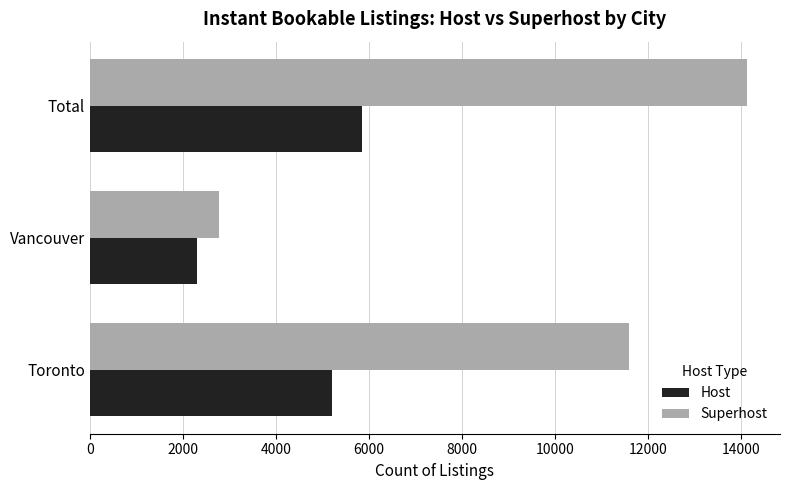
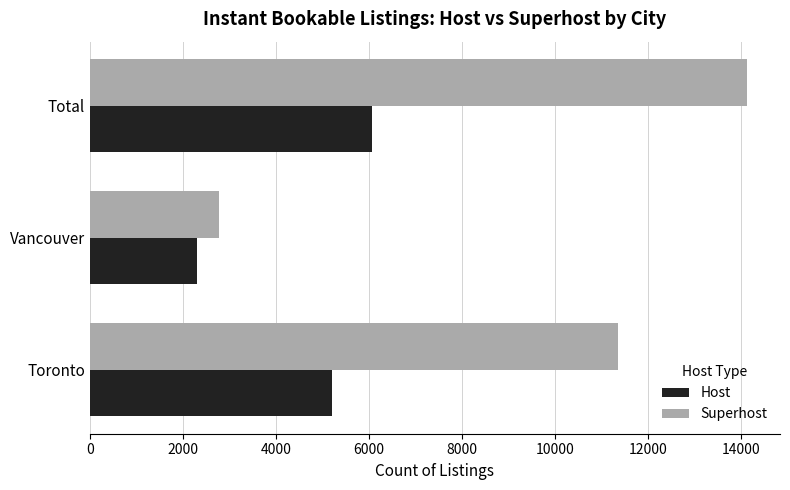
  {
    "Host": {
-     "Total": 5900,
+     "Total": 6100,
      "Vancouver": 2300,
      "Toronto": 5200
    },
    "Superhost": {
      "Total": 14100,
      "Vancouver": 2800,
-     "Toronto": 11600
+     "Toronto": 11400
    }
  }
